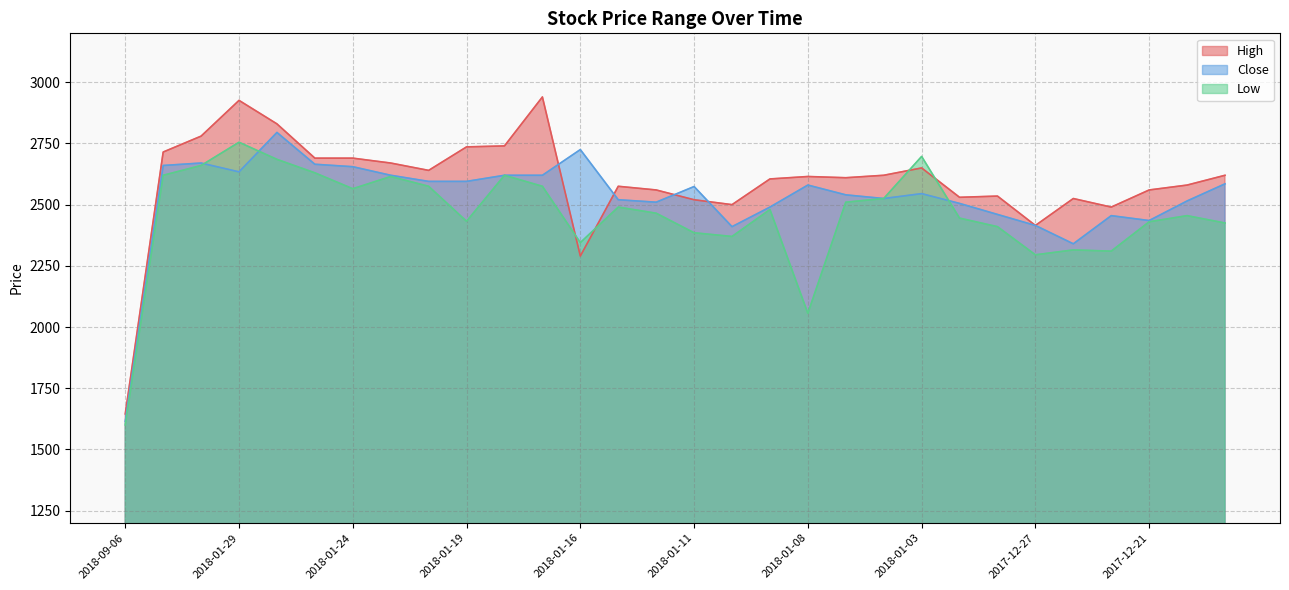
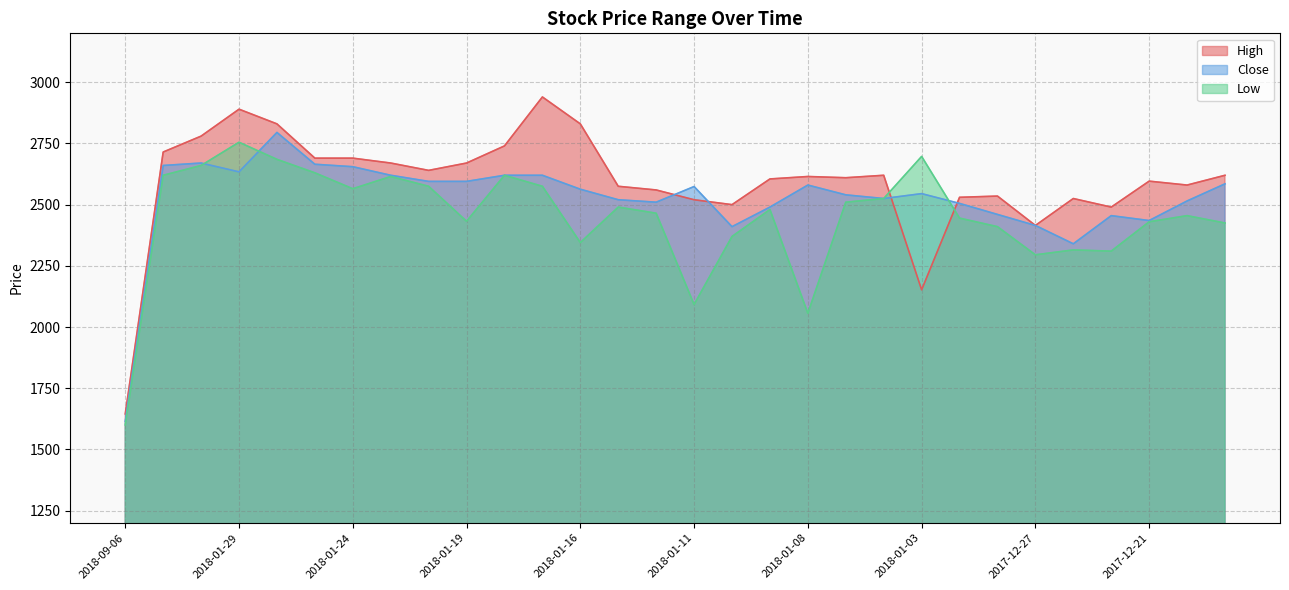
  {
    "High": {
      "2018-09-06": 1650,
-     "2018-01-29": 2930,
+     "2018-01-29": 2890,
      "2018-01-24": 2690,
-     "2018-01-19": 2740,
-     "2018-01-16": 2290,
+     "2018-01-19": 2670,
+     "2018-01-16": 2830,
      "2018-01-11": 2520,
      "2018-01-08": 2620,
-     "2018-01-03": 2650,
-     "2017-12-21": 2560
+     "2018-01-03": 2150,
+     "2017-12-21": 2600
    },
    "Close": {
      "2018-09-06": 1620,
      "2018-01-29": 2630,
      "2018-01-24": 2660,
      "2018-01-19": 2600,
-     "2018-01-16": 2730,
+     "2018-01-16": 2560,
      "2018-01-11": 2570,
      "2018-01-08": 2580,
      "2018-01-03": 2550
    },
    "Low": {
      "2018-09-06": 1600,
      "2018-01-29": 2760,
      "2018-01-24": 2570,
      "2018-01-19": 2430,
      "2018-01-16": 2350,
-     "2018-01-11": 2390,
+     "2018-01-11": 2090,
      "2018-01-08": 2060,
      "2018-01-03": 2700,
      "2017-12-27": 2300
    }
  }
